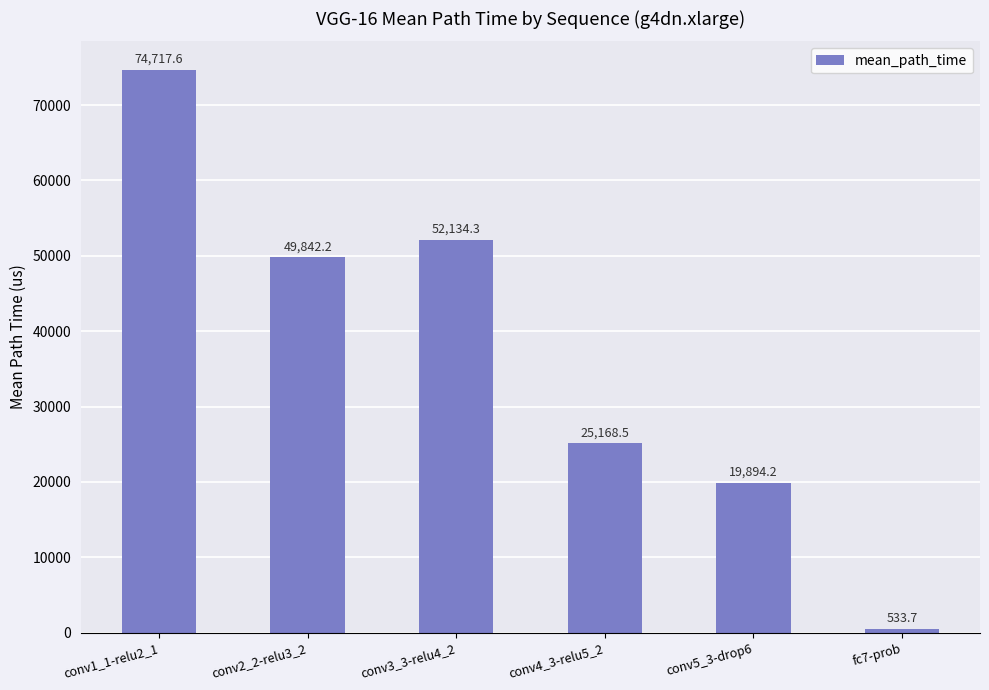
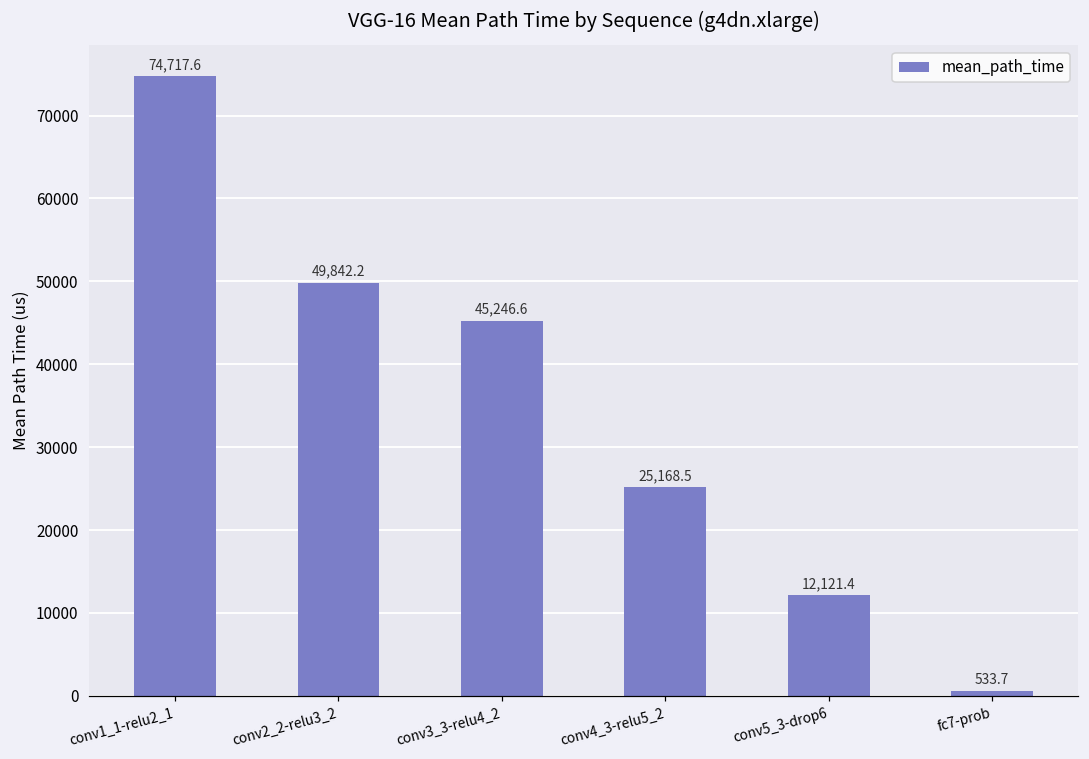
  {
    "conv1_1-relu2_1": "74,717.6",
    "conv2_2-relu3_2": "49,842.2",
-   "conv3_3-relu4_2": "52,134.3",
+   "conv3_3-relu4_2": "45,246.6",
    "conv4_3-relu5_2": "25,168.5",
-   "conv5_3-drop6": "19,894.2",
+   "conv5_3-drop6": "12,121.4",
    "fc7-prob": "533.7"
  }
